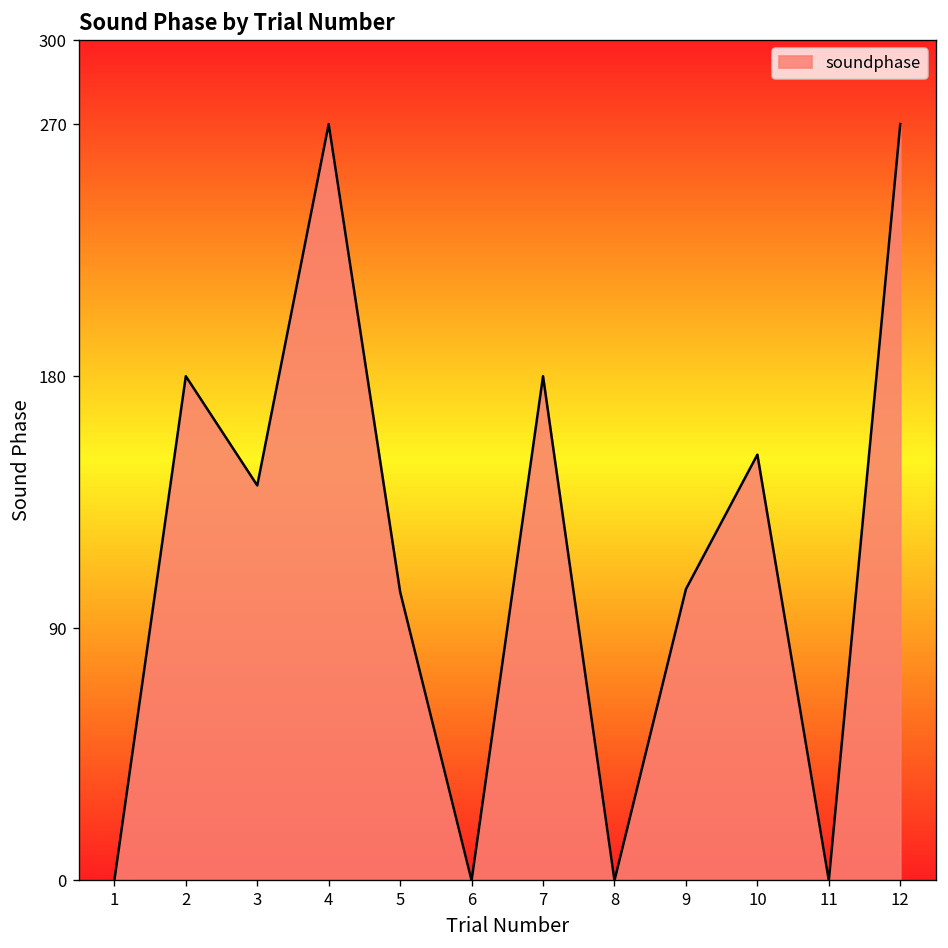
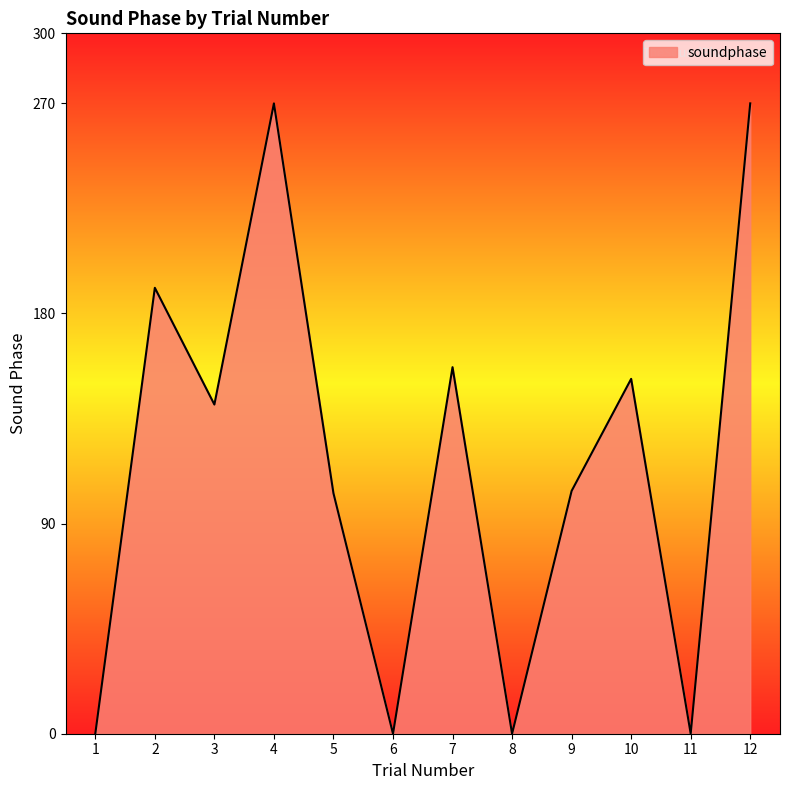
  {
    "1": 0,
-   "2": 180,
+   "2": 191,
    "3": 141,
    "4": 270,
    "5": 103,
    "6": 0,
-   "7": 180,
+   "7": 157,
    "8": 0,
    "9": 104,
    "10": 152,
    "11": 0,
    "12": 270
  }
